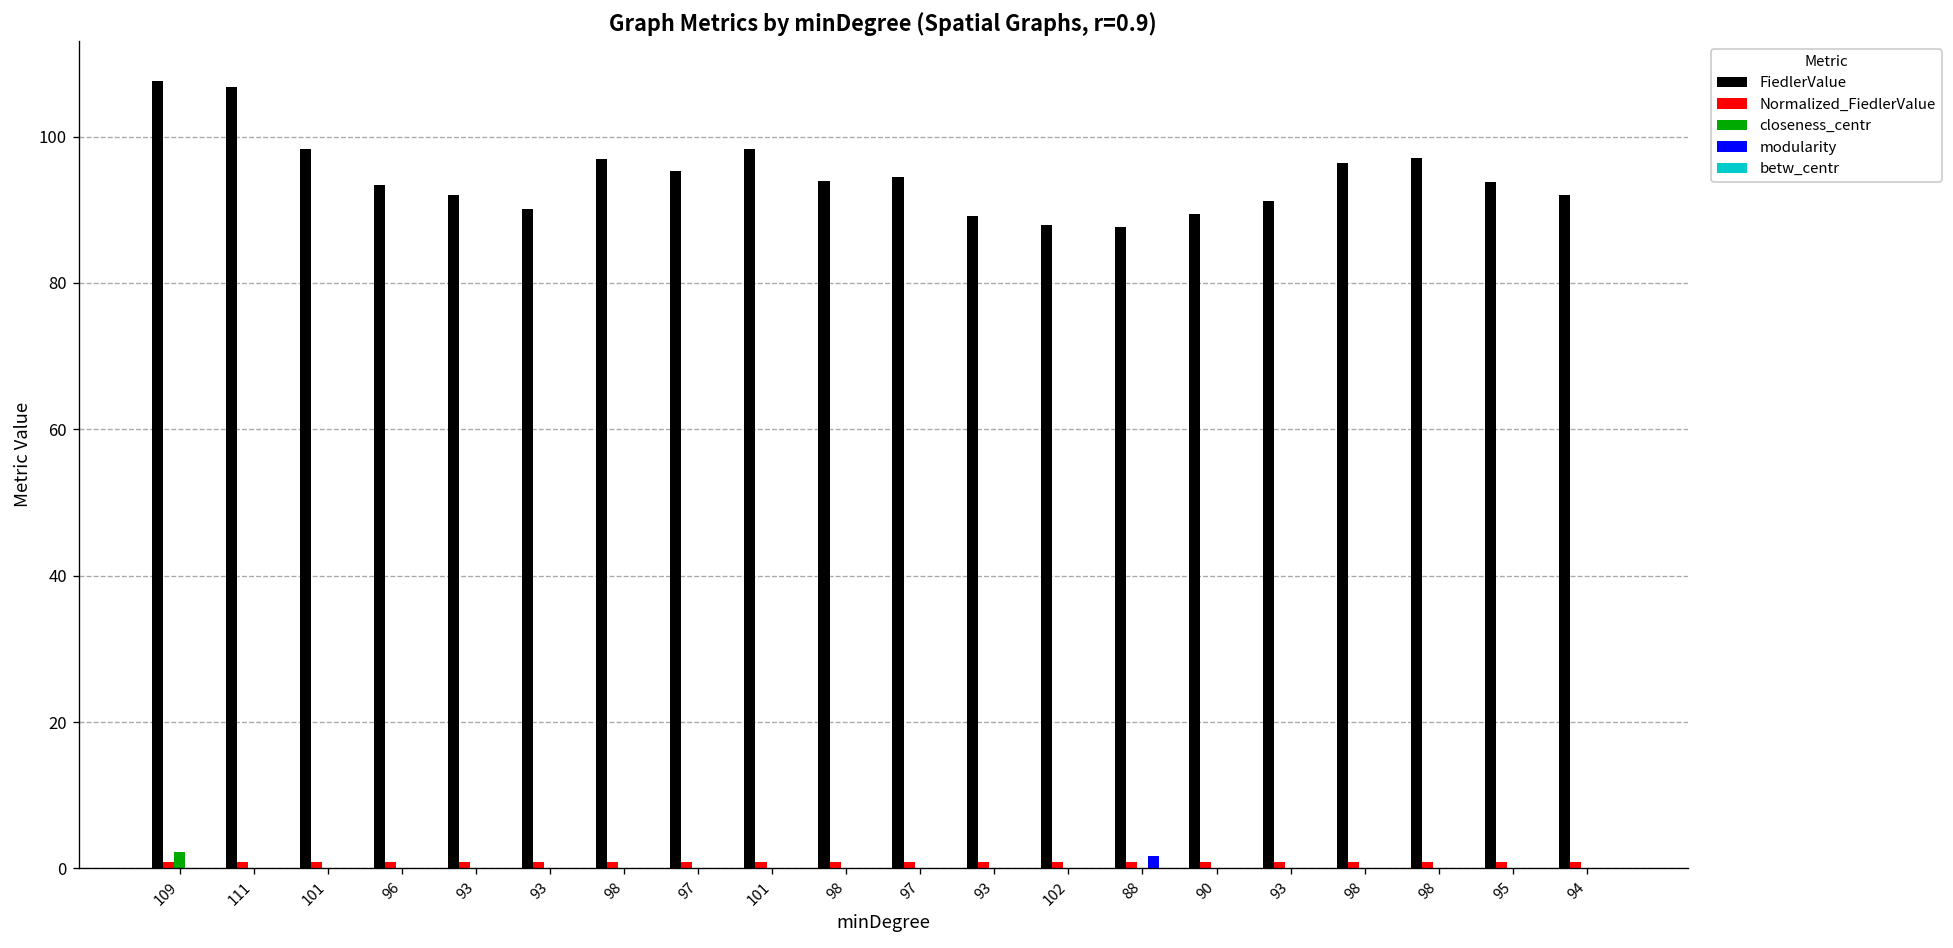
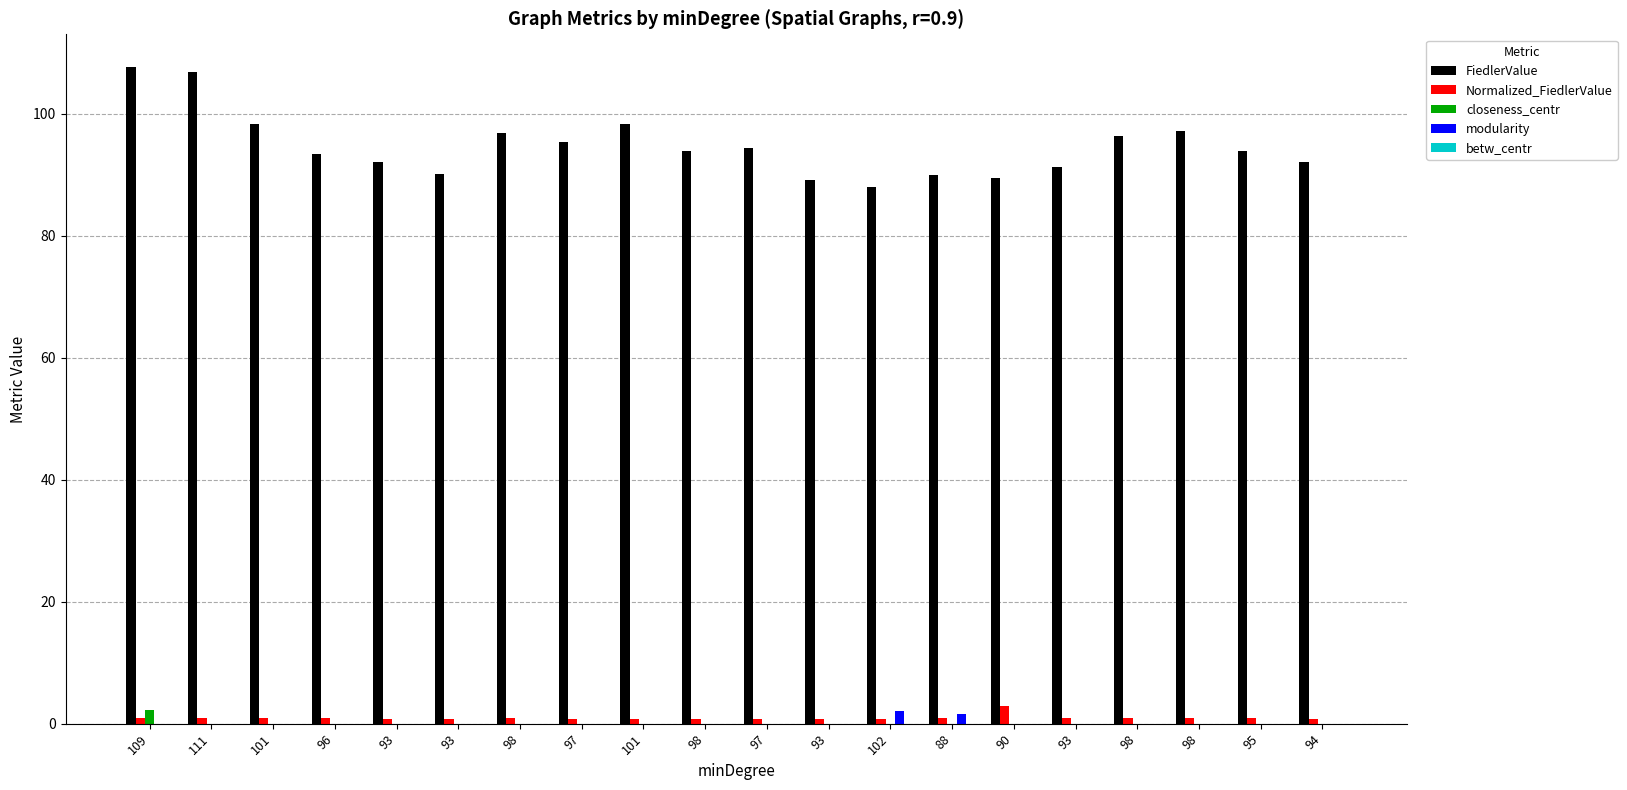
  {
    "FiedlerValue": {
      "109": 108,
      "111": 107,
      "96": 93,
      "102": 88,
-     "88": 88,
+     "88": 90,
      "90": 89,
      "95": 94,
      "94": 92
    },
    "Normalized_FiedlerValue": {
      "109": 1,
      "111": 1,
      "96": 1,
      "102": 1,
      "88": 1,
-     "90": 1,
+     "90": 3,
      "95": 1,
      "94": 1
    },
    "closeness_centr": {
      "109": 2
    },
    "modularity": {
-     "102": 0,
+     "102": 2,
      "88": 2
    }
  }
